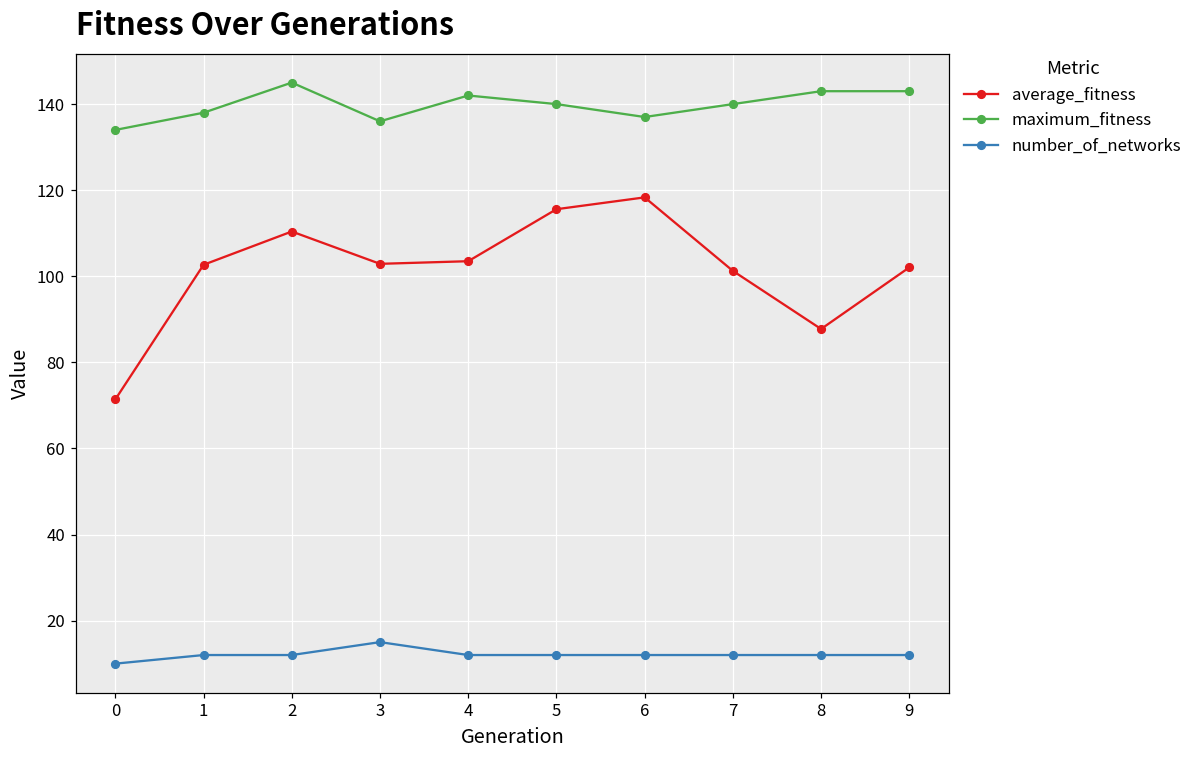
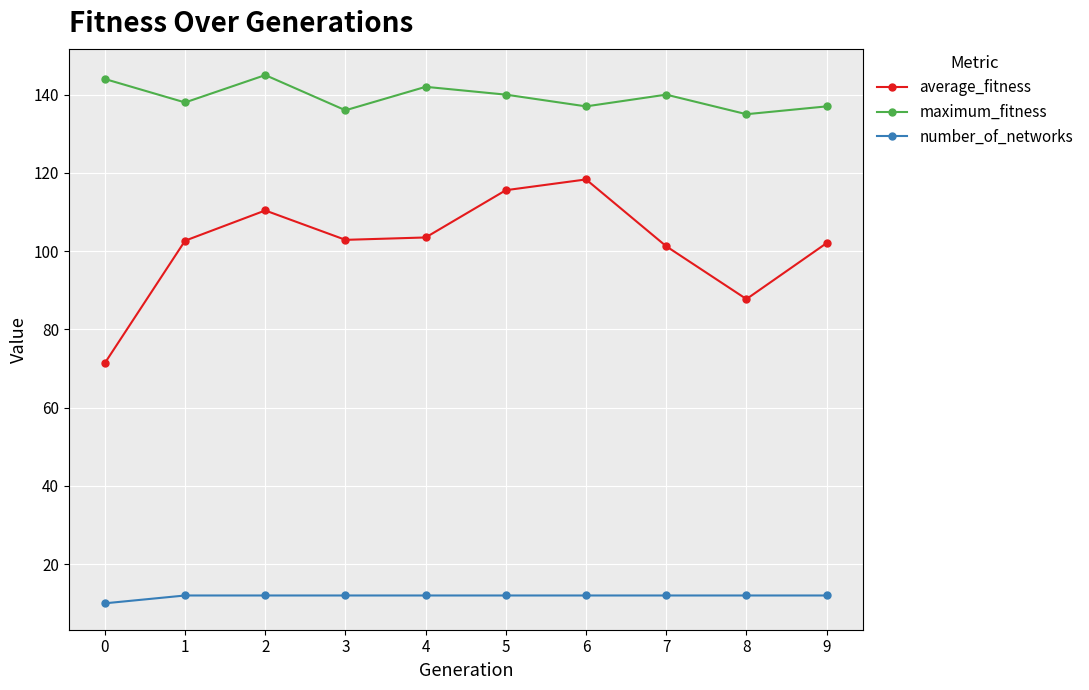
  {
    "average_fitness": {
      "0": 71,
      "1": 103,
      "2": 110,
      "3": 103,
      "4": 104,
      "5": 116,
      "6": 118,
      "7": 101,
      "8": 88,
      "9": 102
    },
    "maximum_fitness": {
-     "0": 134,
+     "0": 144,
      "1": 138,
      "2": 145,
      "3": 136,
      "4": 142,
      "5": 140,
      "6": 137,
      "7": 140,
-     "8": 143,
-     "9": 143
+     "8": 135,
+     "9": 137
    },
    "number_of_networks": {
      "0": 10,
      "1": 12,
      "2": 12,
-     "3": 15,
+     "3": 12,
      "4": 12,
      "5": 12,
      "6": 12,
      "7": 12,
      "8": 12,
      "9": 12
    }
  }
